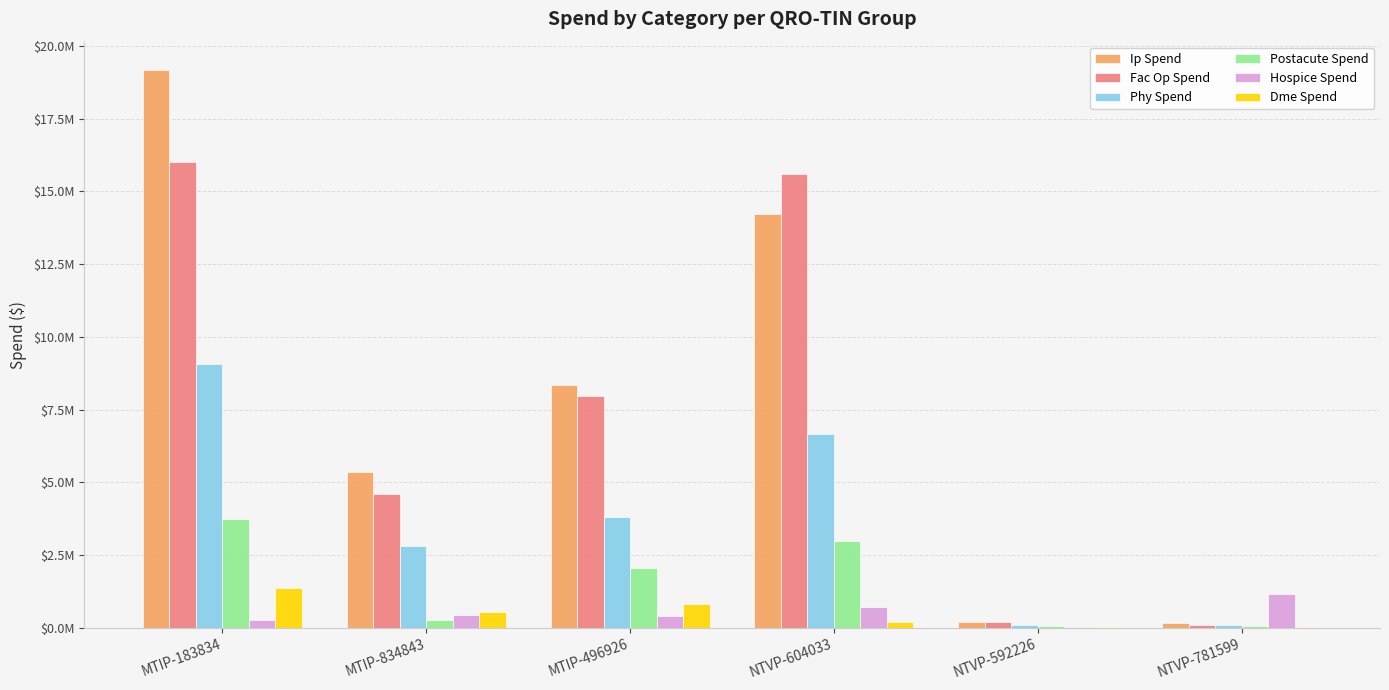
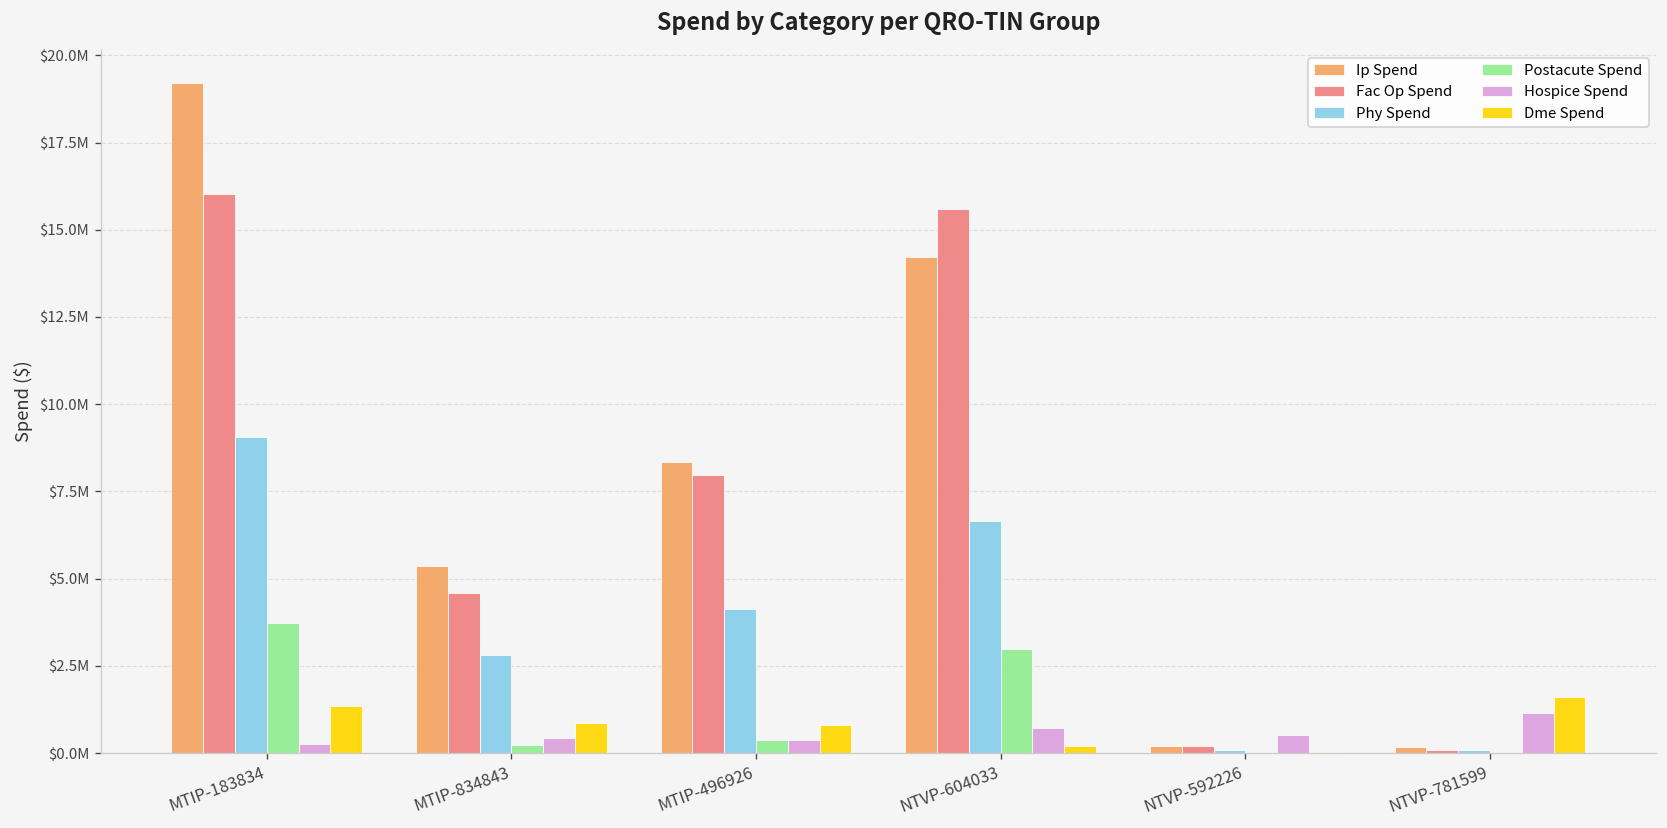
  {
    "Phy Spend": {
      "MTIP-183834": "$9100000",
      "MTIP-834843": "$2800000",
-     "MTIP-496926": "$3800000",
+     "MTIP-496926": "$4100000",
      "NTVP-604033": "$6600000",
      "NTVP-592226": "$100000"
    },
    "Postacute Spend": {
      "MTIP-183834": "$3700000",
      "MTIP-834843": "$200000",
-     "MTIP-496926": "$2100000",
+     "MTIP-496926": "$400000",
      "NTVP-604033": "$3000000"
    },
    "Hospice Spend": {
      "MTIP-183834": "$300000",
      "MTIP-834843": "$400000",
      "MTIP-496926": "$400000",
      "NTVP-604033": "$700000",
-     "NTVP-592226": "$0",
+     "NTVP-592226": "$500000",
      "NTVP-781599": "$1100000"
    },
    "Dme Spend": {
      "MTIP-183834": "$1300000",
-     "MTIP-834843": "$500000",
+     "MTIP-834843": "$900000",
      "MTIP-496926": "$800000",
      "NTVP-604033": "$200000",
-     "NTVP-781599": "$0"
+     "NTVP-781599": "$1600000"
    }
  }
